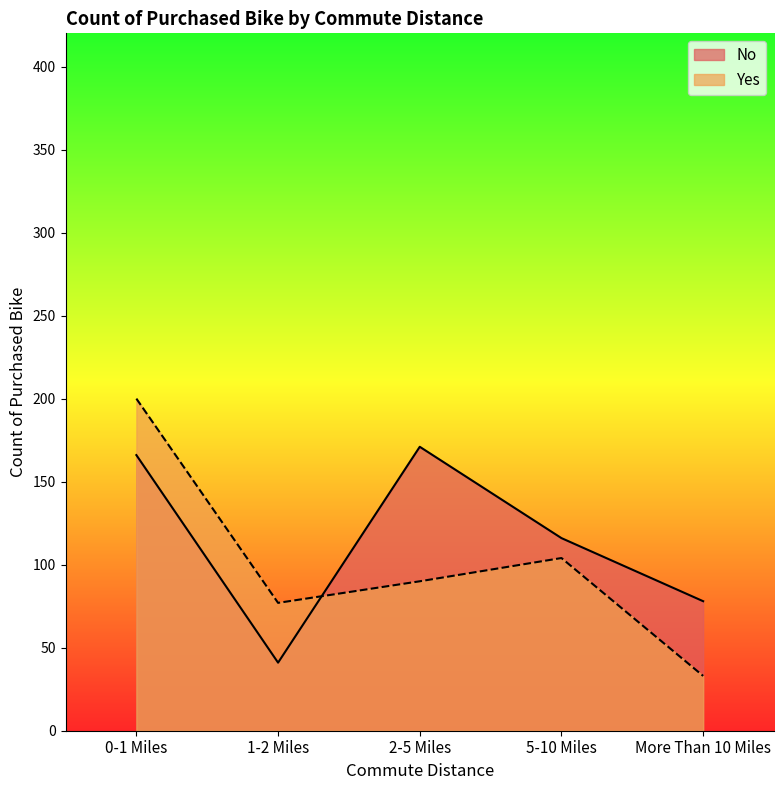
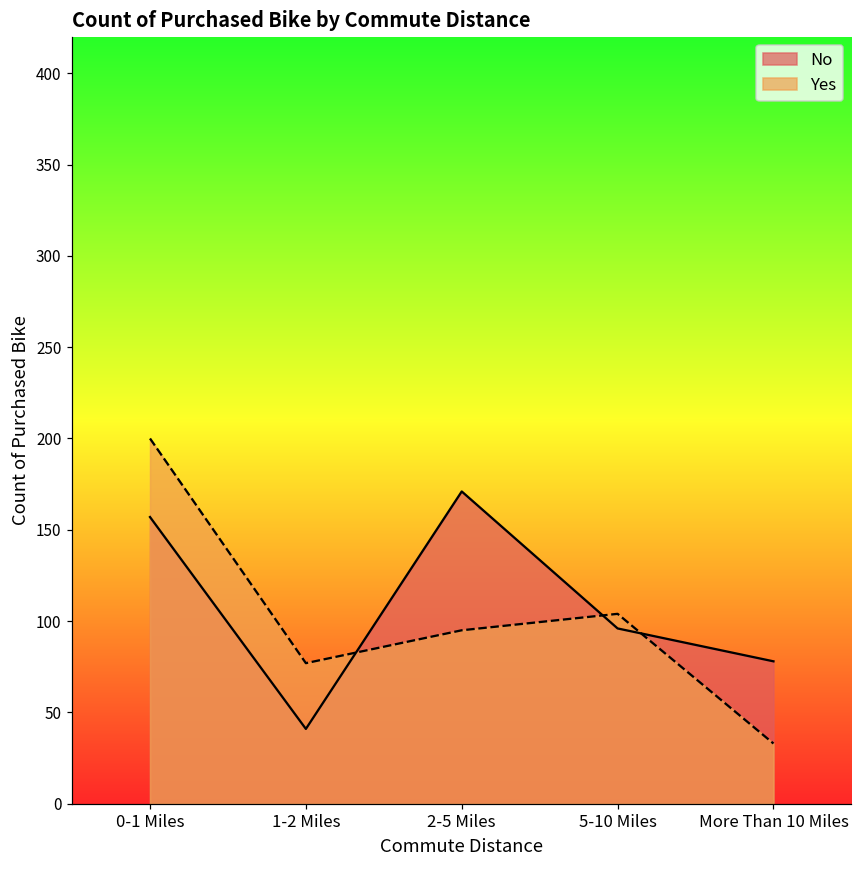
  {
    "No": {
-     "0-1 Miles": 166,
+     "0-1 Miles": 157,
      "1-2 Miles": 41,
      "2-5 Miles": 171,
-     "5-10 Miles": 116,
+     "5-10 Miles": 96,
      "More Than 10 Miles": 78
    },
    "Yes": {
      "0-1 Miles": 200,
      "1-2 Miles": 77,
-     "2-5 Miles": 90,
+     "2-5 Miles": 95,
      "5-10 Miles": 104,
      "More Than 10 Miles": 33
    }
  }
